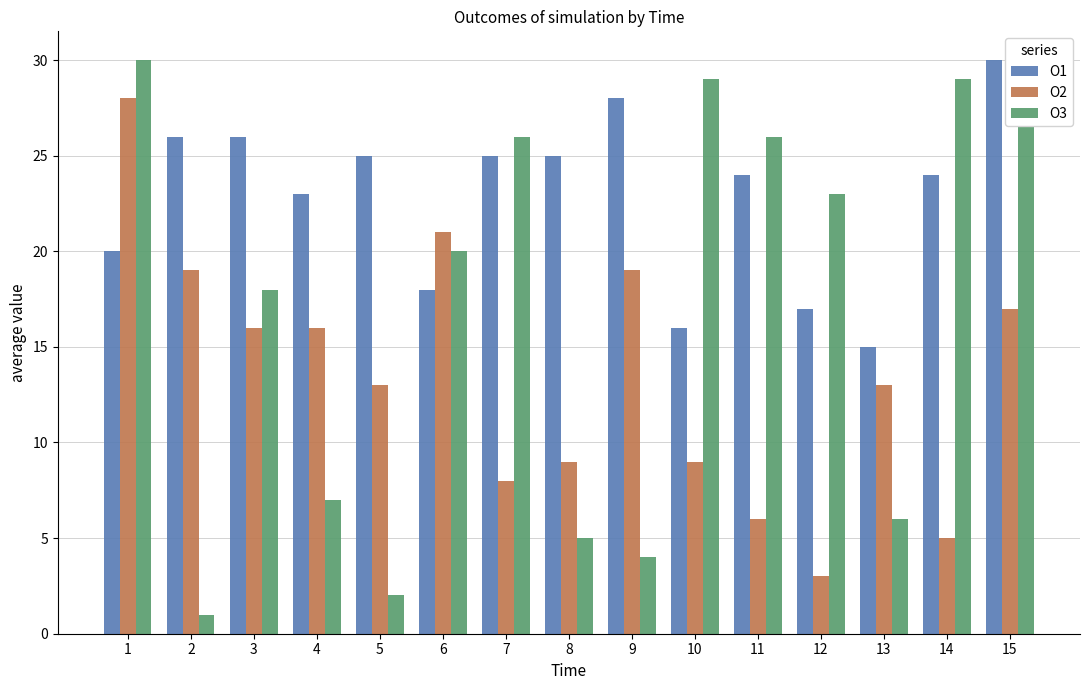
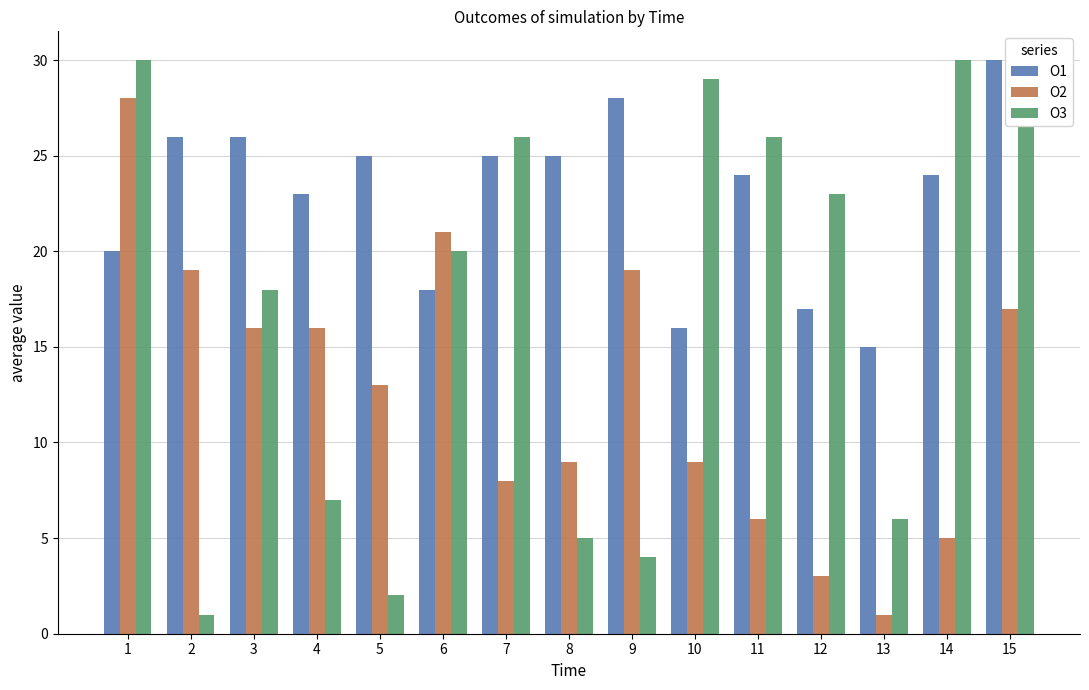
  {
    "O1": {
      "1": 20,
      "2": 26,
      "3": 26,
      "4": 23,
      "5": 25,
      "6": 18,
      "7": 25,
      "8": 25,
      "9": 28,
      "10": 16,
      "11": 24,
      "12": 17,
      "13": 15,
      "14": 24,
      "15": 30
    },
    "O2": {
      "1": 28,
      "2": 19,
      "3": 16,
      "4": 16,
      "5": 13,
      "6": 21,
      "7": 8,
      "8": 9,
      "9": 19,
      "10": 9,
      "11": 6,
      "12": 3,
-     "13": 13,
+     "13": 1,
      "14": 5,
      "15": 17
    },
    "O3": {
      "1": 30,
      "2": 1,
      "3": 18,
      "4": 7,
      "5": 2,
      "6": 20,
      "7": 26,
      "8": 5,
      "9": 4,
      "10": 29,
      "11": 26,
      "12": 23,
      "13": 6,
-     "14": 29
+     "14": 30
    }
  }
